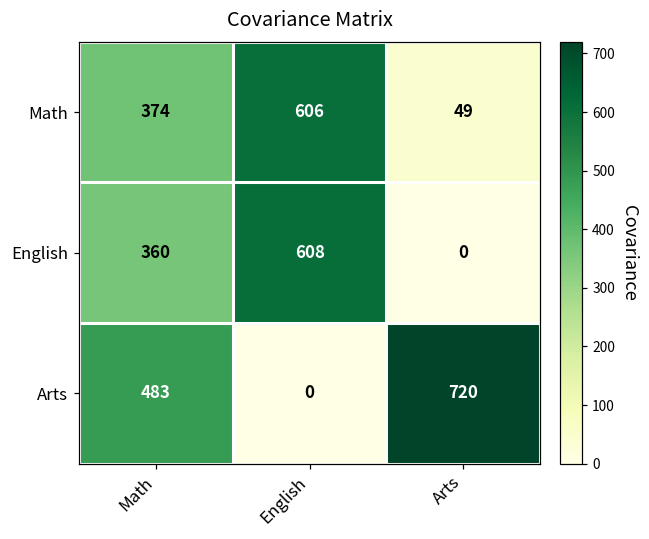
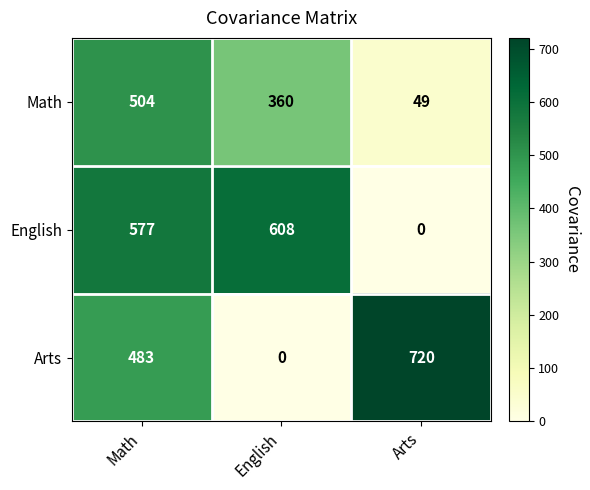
  {
    "Math": {
-     "Math": 374,
-     "English": 606,
+     "Math": 504,
+     "English": 360,
      "Arts": 49
    },
    "English": {
-     "Math": 360,
+     "Math": 577,
      "English": 608,
      "Arts": 0
    },
    "Arts": {
      "Math": 483,
      "English": 0,
      "Arts": 720
    }
  }
